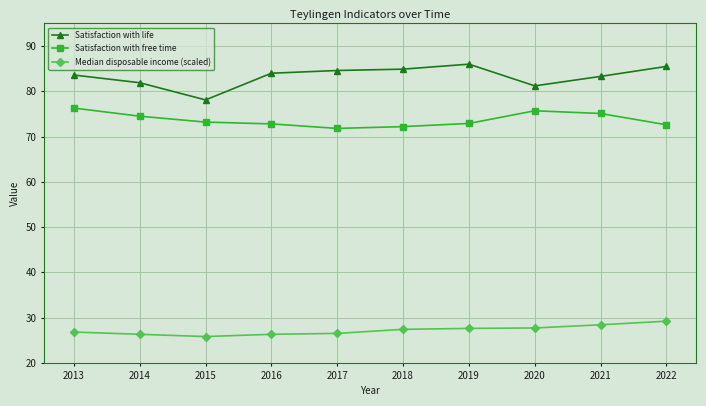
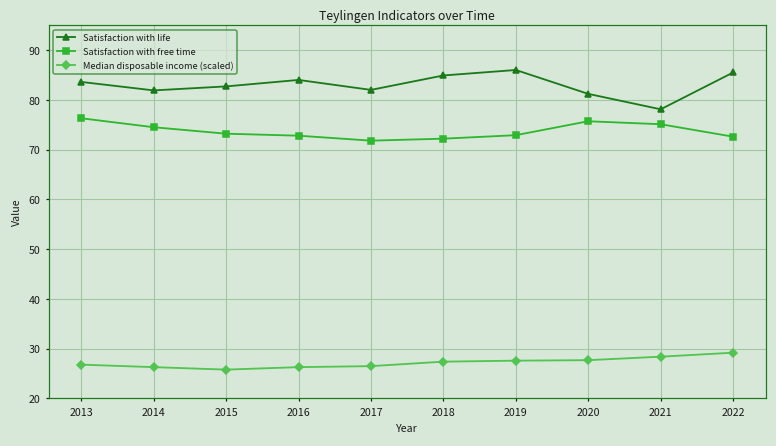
  {
    "Satisfaction with life": {
      "2013": 84,
      "2014": 82,
-     "2015": 78,
+     "2015": 83,
      "2016": 84,
-     "2017": 85,
+     "2017": 82,
      "2018": 85,
      "2019": 86,
      "2020": 81,
-     "2021": 83,
+     "2021": 78,
      "2022": 86
    }
  }
